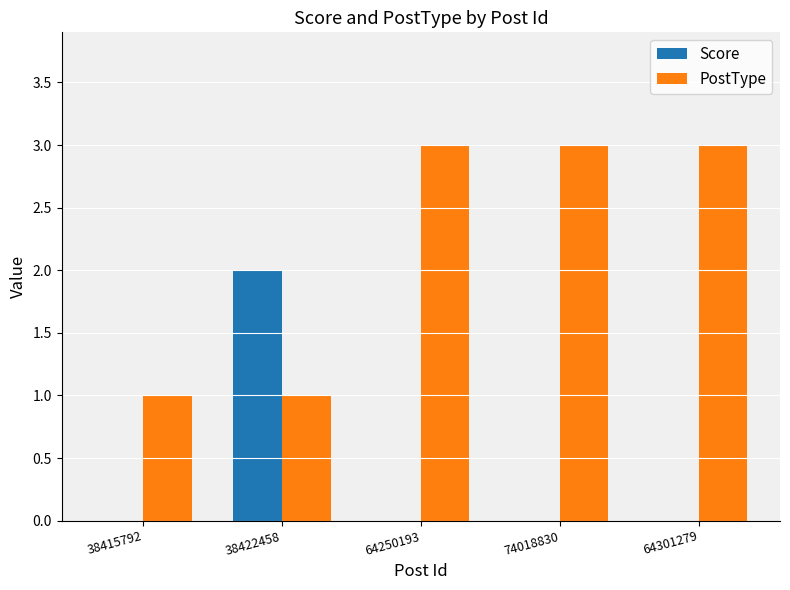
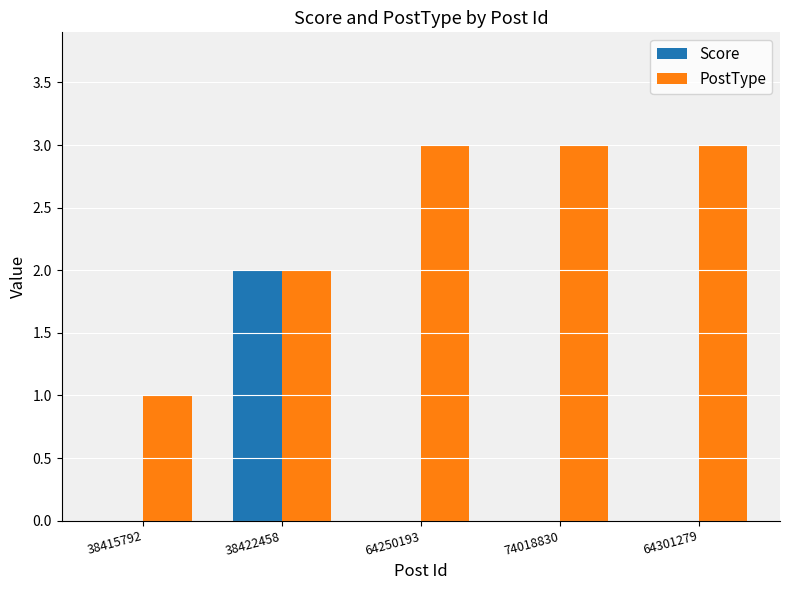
  {
    "Score": {
      "38415792": 0,
      "38422458": 2,
      "64250193": 0,
      "74018830": 0,
      "64301279": 0
    },
    "PostType": {
      "38415792": 1,
-     "38422458": 1,
+     "38422458": 2,
      "64250193": 3,
      "74018830": 3,
      "64301279": 3
    }
  }
